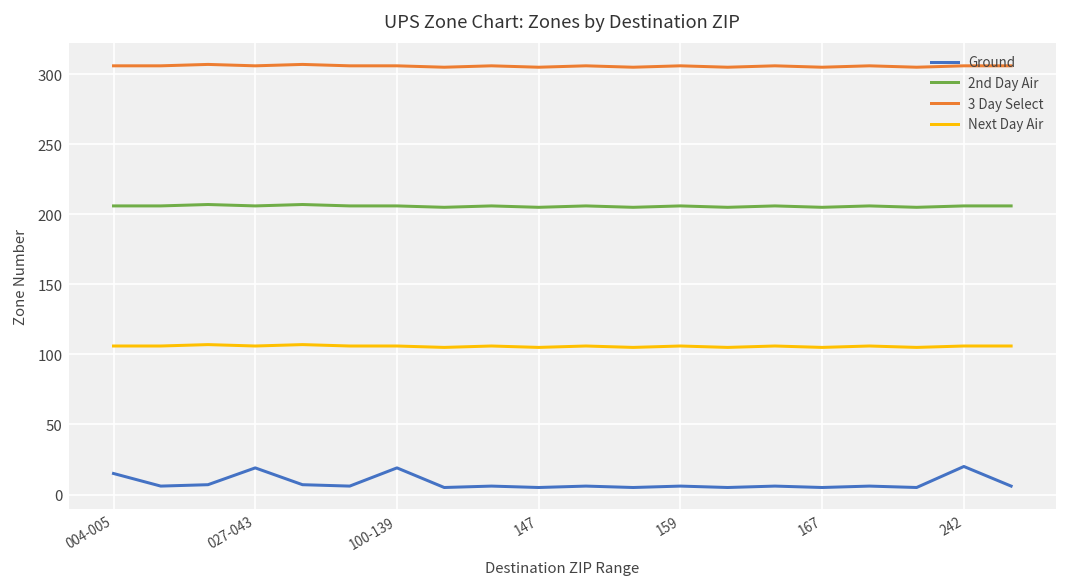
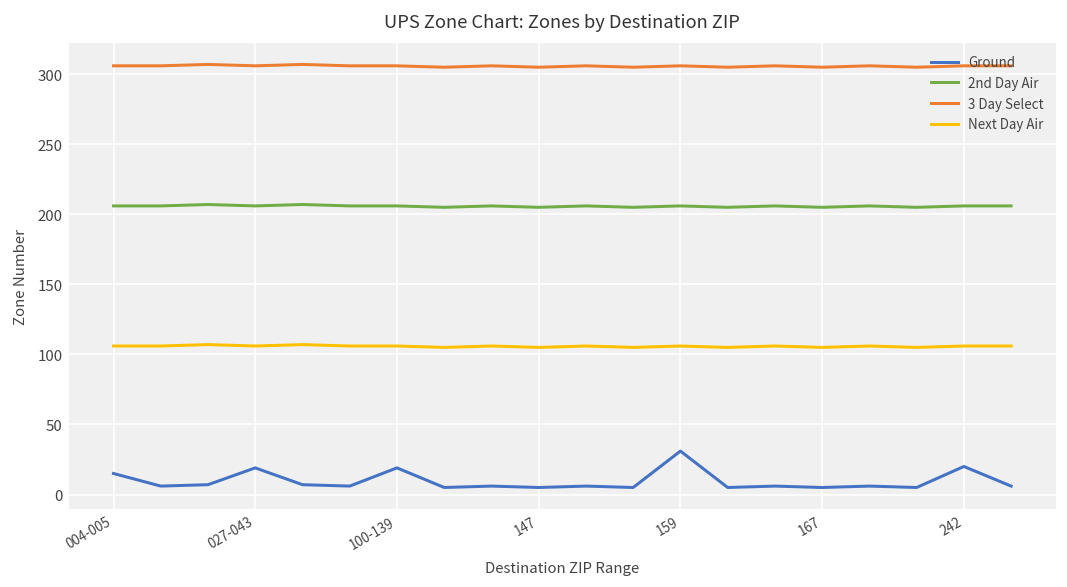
  {
    "Ground": {
      "004-005": 15,
      "027-043": 19,
      "100-139": 19,
      "147": 5,
-     "159": 6,
+     "159": 31,
      "167": 5,
      "242": 20
    },
    "2nd Day Air": {
      "004-005": 206,
      "027-043": 206,
      "100-139": 206,
      "147": 205,
      "159": 206,
      "167": 205,
      "242": 206
    },
    "3 Day Select": {
      "004-005": 306,
      "027-043": 306,
      "100-139": 306,
      "147": 305,
      "159": 306,
      "167": 305,
      "242": 306
    },
    "Next Day Air": {
      "004-005": 106,
      "027-043": 106,
      "100-139": 106,
      "147": 105,
      "159": 106,
      "167": 105,
      "242": 106
    }
  }
